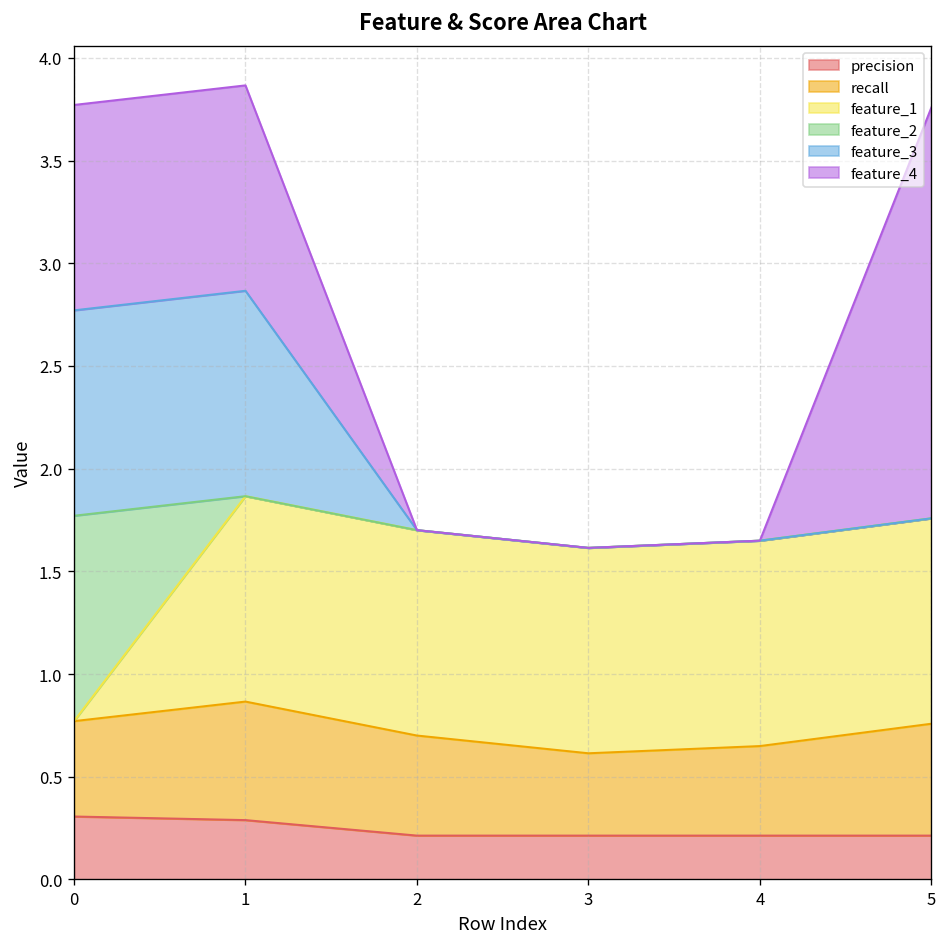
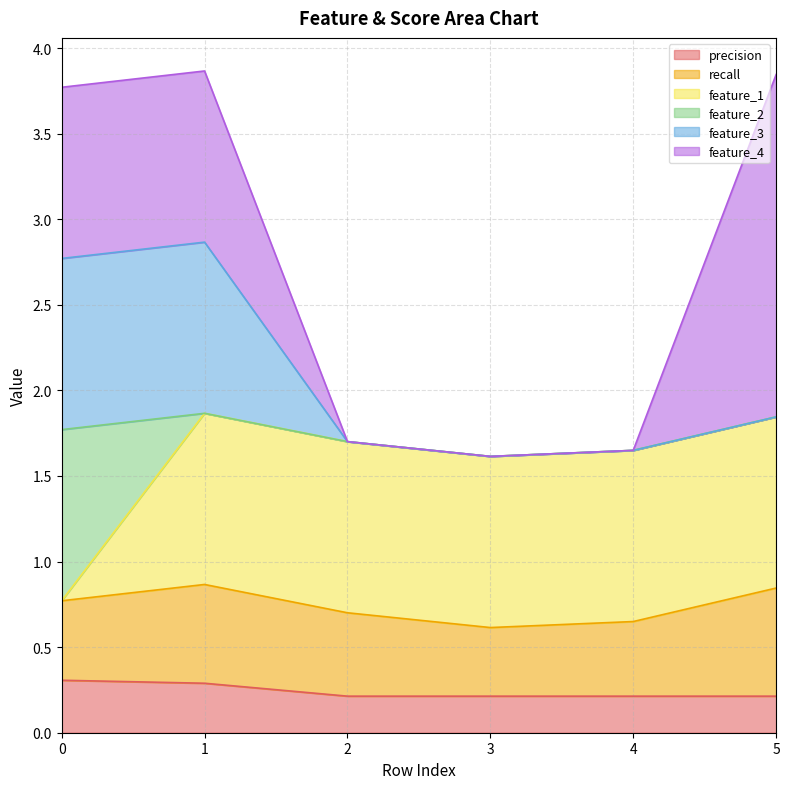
  {
    "precision": {
      "0": 0.31,
      "1": 0.29,
      "2": 0.21,
      "3": 0.21,
      "4": 0.21,
      "5": 0.21
    },
    "recall": {
      "1": 0.58,
      "2": 0.49,
      "3": 0.40,
      "4": 0.44,
-     "5": 0.54
+     "5": 0.63
    },
    "feature_2": {
      "0": 1.00
    },
    "feature_3": {
      "0": 1.00,
      "1": 1.00
    },
    "feature_4": {
      "0": 1.00,
      "1": 1.00,
      "5": 2.00
    }
  }
